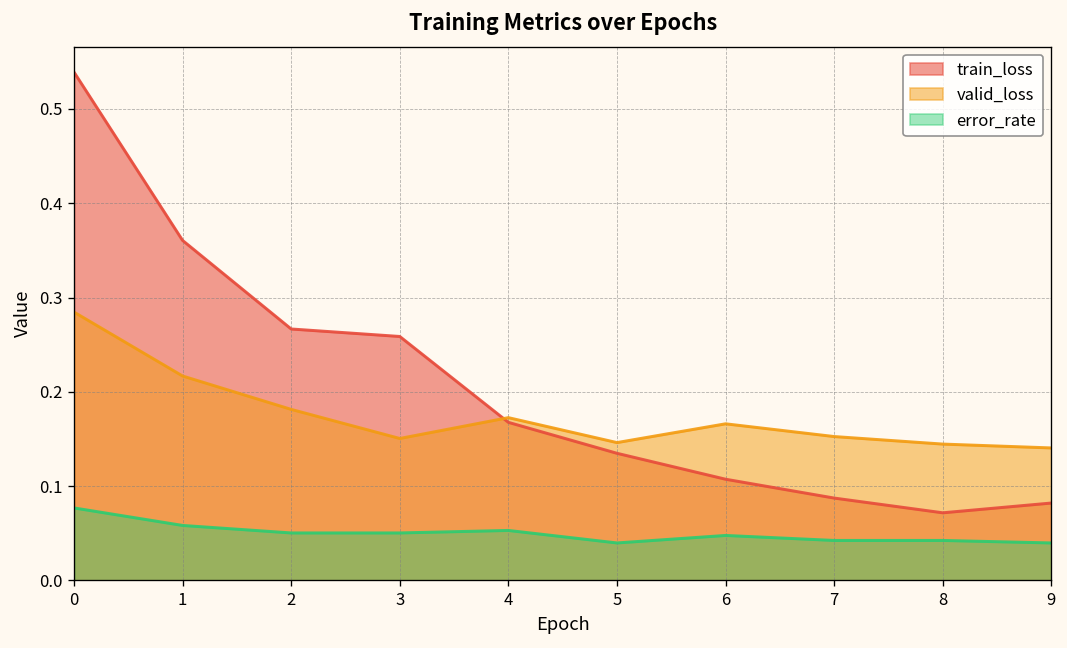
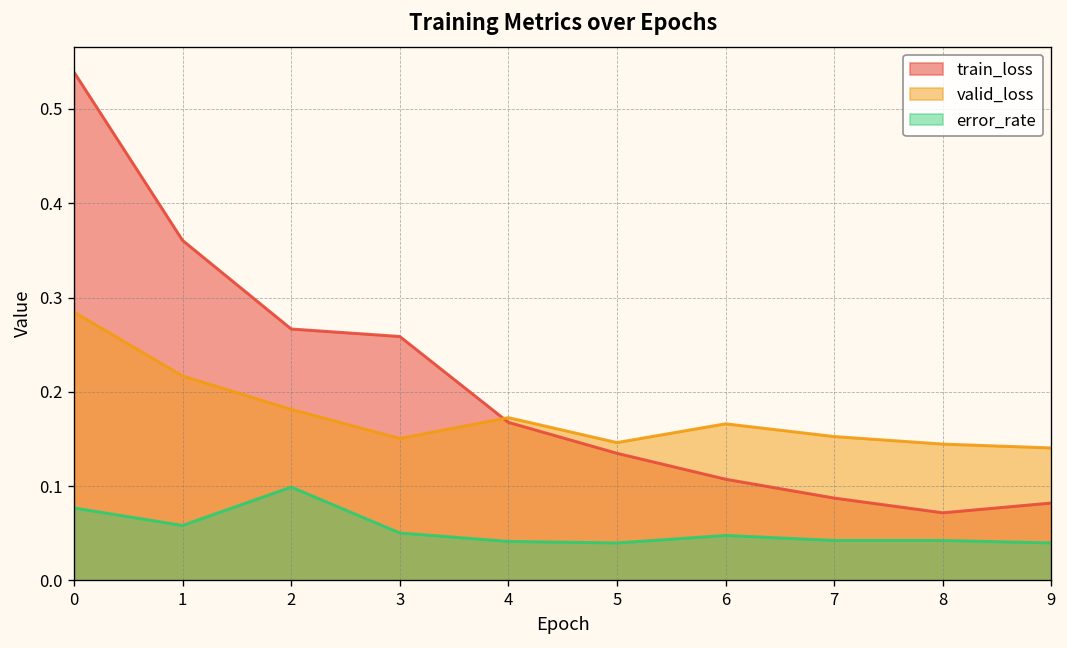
  {
    "train_loss": {
      "0": 0.54,
      "1": 0.36,
      "2": 0.27,
      "3": 0.26,
      "4": 0.17,
      "5": 0.13,
      "6": 0.11,
      "7": 0.09,
      "8": 0.07,
      "9": 0.08
    },
    "valid_loss": {
      "0": 0.28,
      "1": 0.22,
      "2": 0.18,
      "3": 0.15,
      "4": 0.17,
      "5": 0.15,
      "6": 0.17,
      "7": 0.15,
      "8": 0.14,
      "9": 0.14
    },
    "error_rate": {
      "0": 0.08,
      "1": 0.06,
-     "2": 0.05,
+     "2": 0.10,
      "3": 0.05,
-     "4": 0.05,
+     "4": 0.04,
      "5": 0.04,
      "6": 0.05,
      "7": 0.04,
      "8": 0.04,
      "9": 0.04
    }
  }
